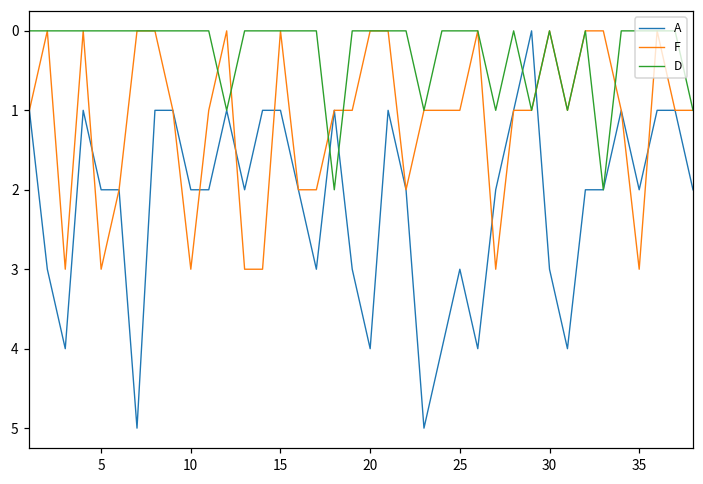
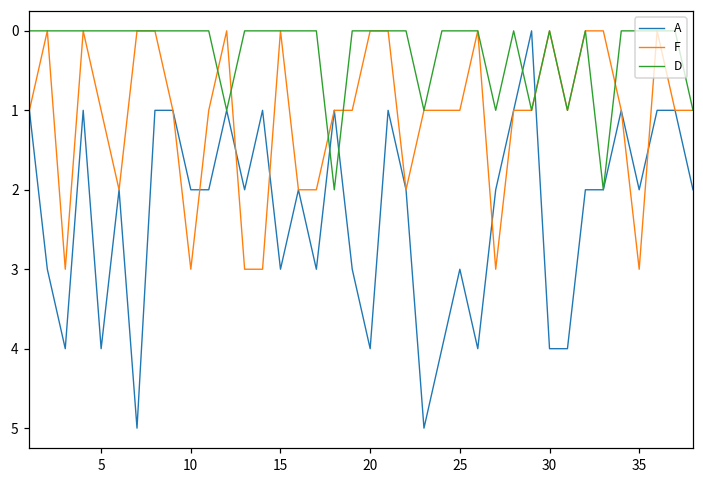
  {
    "A": {
-     "5": 2,
+     "5": 4,
      "10": 2,
-     "15": 1,
+     "15": 3,
      "20": 4,
      "25": 3,
-     "30": 3,
+     "30": 4,
      "35": 2
    },
    "F": {
-     "5": 3,
+     "5": 1,
      "10": 3,
      "25": 1,
      "35": 3
    },
    "D": {
      "5": 0,
      "10": 0,
      "25": 0
    }
  }
